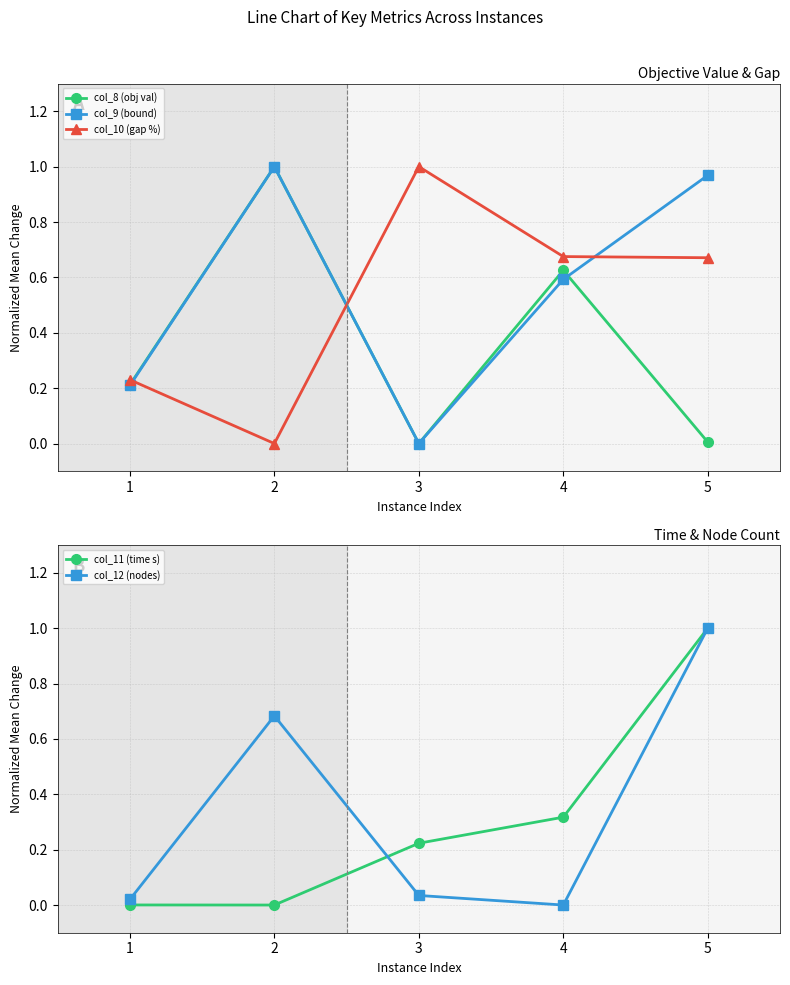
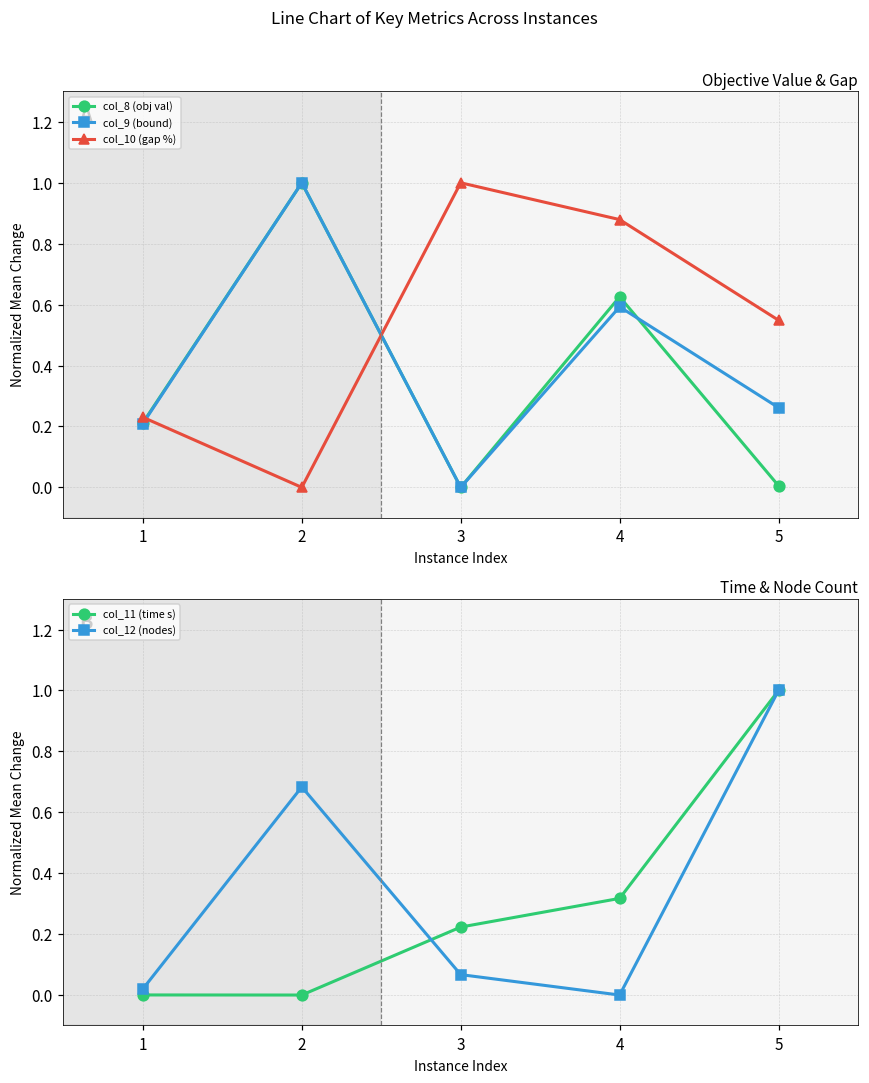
  {
    "Objective Value & Gap": {
      "col_8 (obj val)": {
        "4": 0.63,
        "5": 0.01
      },
      "col_9 (bound)": {
        "4": 0.59,
-       "5": 0.97
+       "5": 0.26
      },
      "col_10 (gap %)": {
        "1": 0.23,
        "2": 0.00,
        "3": 1.00,
-       "4": 0.68,
-       "5": 0.67
+       "4": 0.88,
+       "5": 0.55
      }
    },
    "Time & Node Count": {
      "col_11 (time s)": {
        "1": 0.00,
        "2": 0.00,
        "3": 0.22,
        "4": 0.32
      },
      "col_12 (nodes)": {
        "1": 0.02,
        "2": 0.68,
-       "3": 0.03,
+       "3": 0.07,
        "4": 0.00
      }
    }
  }
